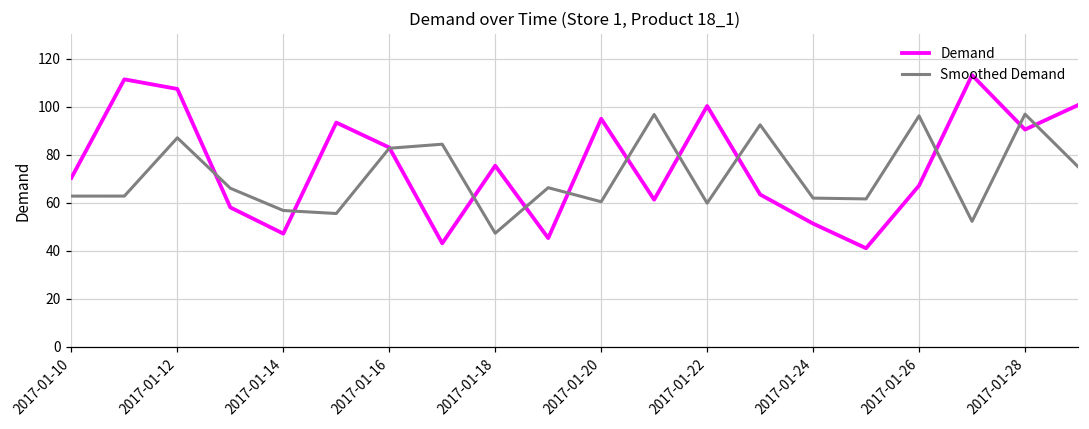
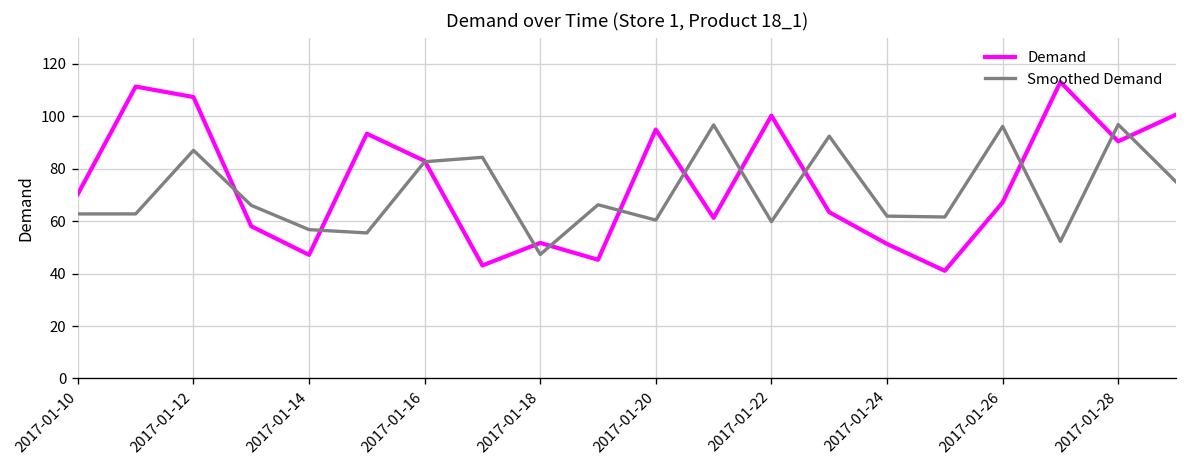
  {
    "Demand": {
      "2017-01-10": 70,
      "2017-01-12": 107,
      "2017-01-14": 47,
-     "2017-01-18": 75,
+     "2017-01-18": 52,
      "2017-01-20": 95,
      "2017-01-22": 100,
      "2017-01-24": 51,
      "2017-01-26": 67,
      "2017-01-28": 90
    },
    "Smoothed Demand": {
      "2017-01-10": 63,
      "2017-01-12": 87,
      "2017-01-14": 57,
      "2017-01-18": 47,
      "2017-01-20": 60,
      "2017-01-22": 60,
      "2017-01-24": 62,
      "2017-01-26": 96,
      "2017-01-28": 97
    }
  }
